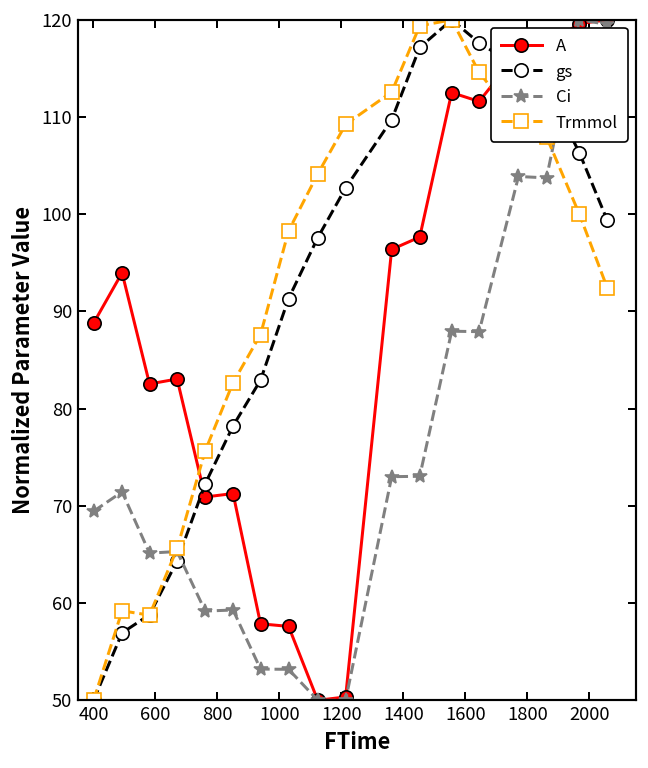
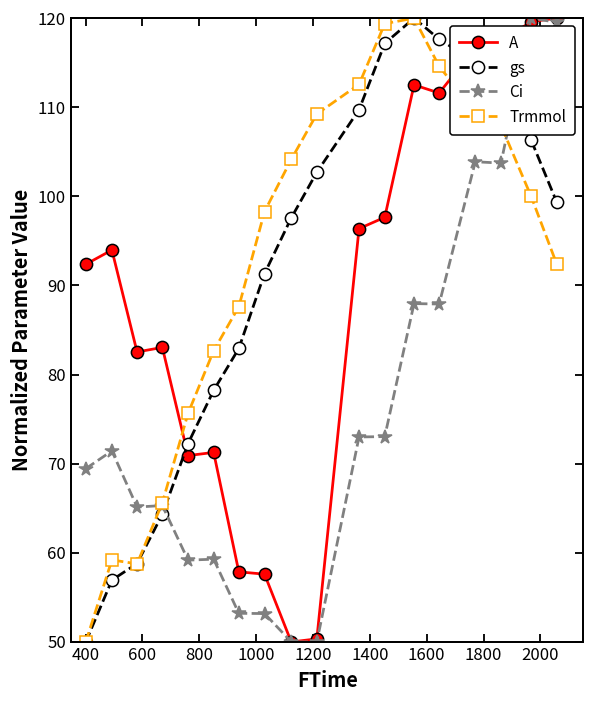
  {
    "A": {
-     "400": 89
+     "400": 92
    },
    "Ci": {
      "400": 69
    }
  }
